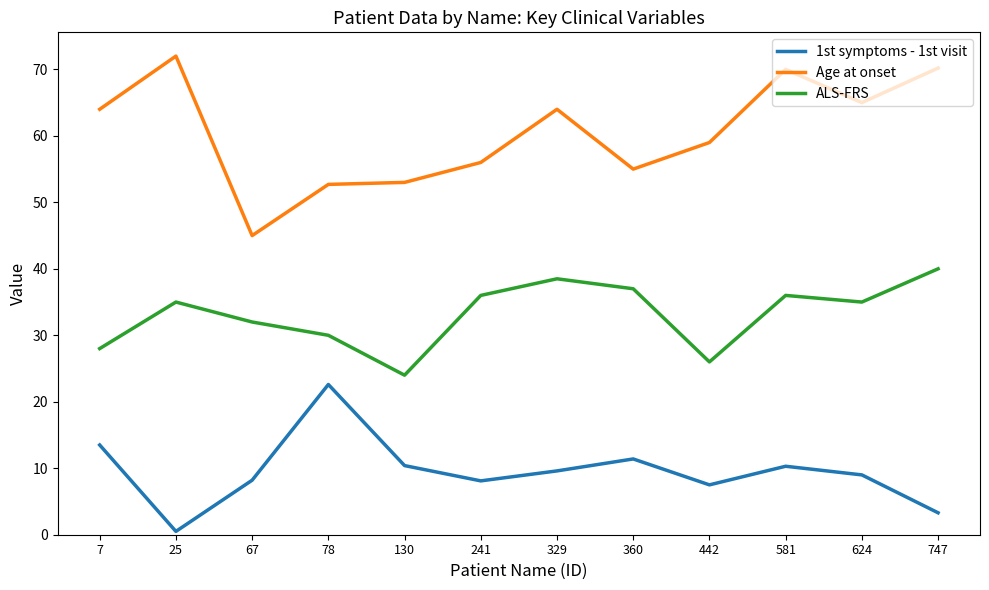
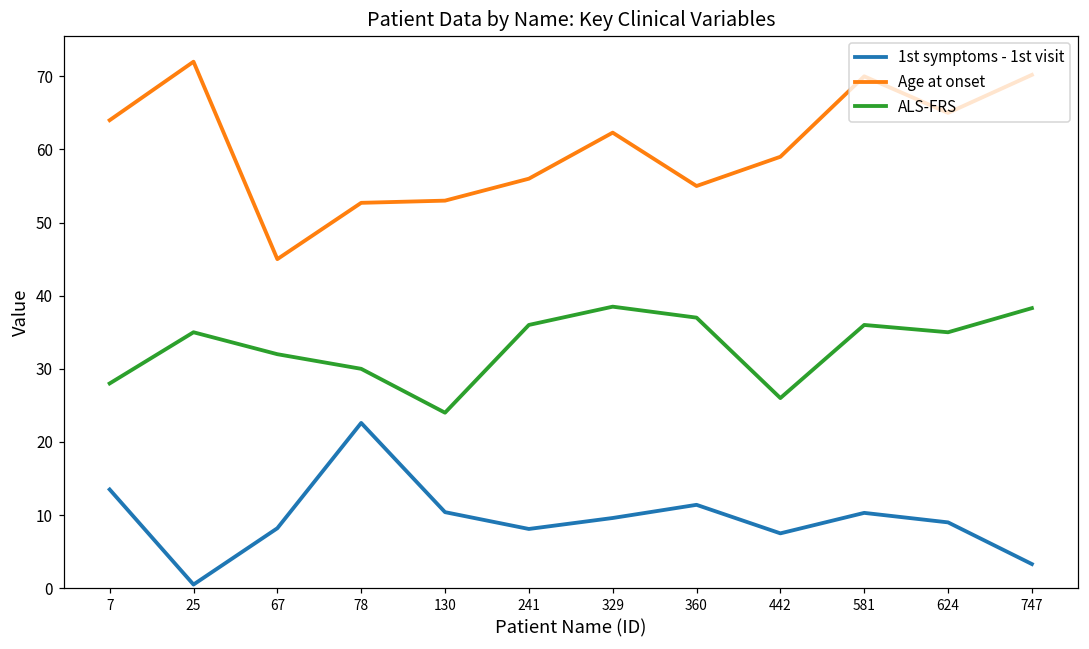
  {
    "1st symptoms - 1st visit": {
      "7": 14,
      "25": 1,
      "67": 8,
      "78": 23,
      "130": 10,
      "241": 8,
      "329": 10,
      "360": 11,
      "442": 8,
      "581": 10,
      "624": 9,
      "747": 3
    },
    "Age at onset": {
      "7": 64,
      "25": 72,
      "67": 45,
      "78": 53,
      "130": 53,
      "241": 56,
-     "329": 64,
+     "329": 62,
      "360": 55,
      "442": 59
    },
    "ALS-FRS": {
      "7": 28,
      "25": 35,
      "67": 32,
      "78": 30,
      "130": 24,
      "241": 36,
      "329": 39,
      "360": 37,
      "442": 26,
      "581": 36,
      "624": 35,
-     "747": 40
+     "747": 38
    }
  }
